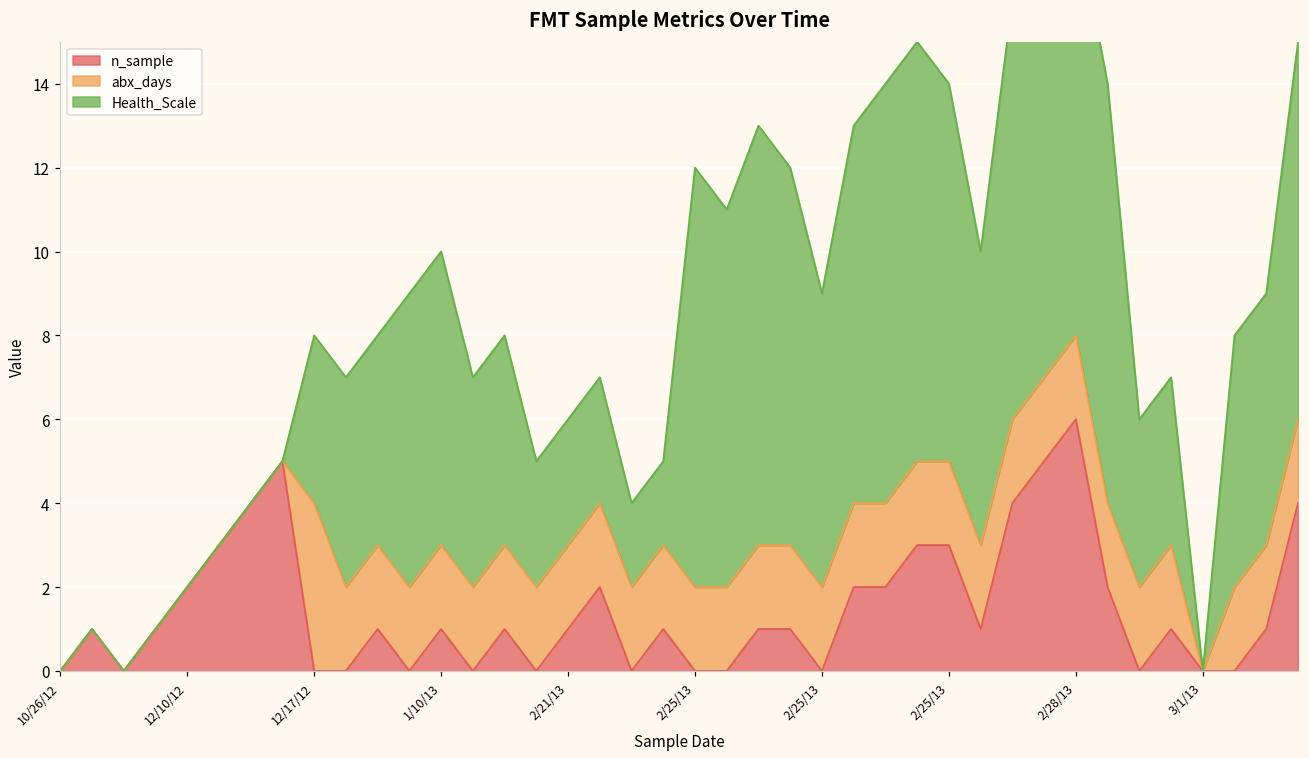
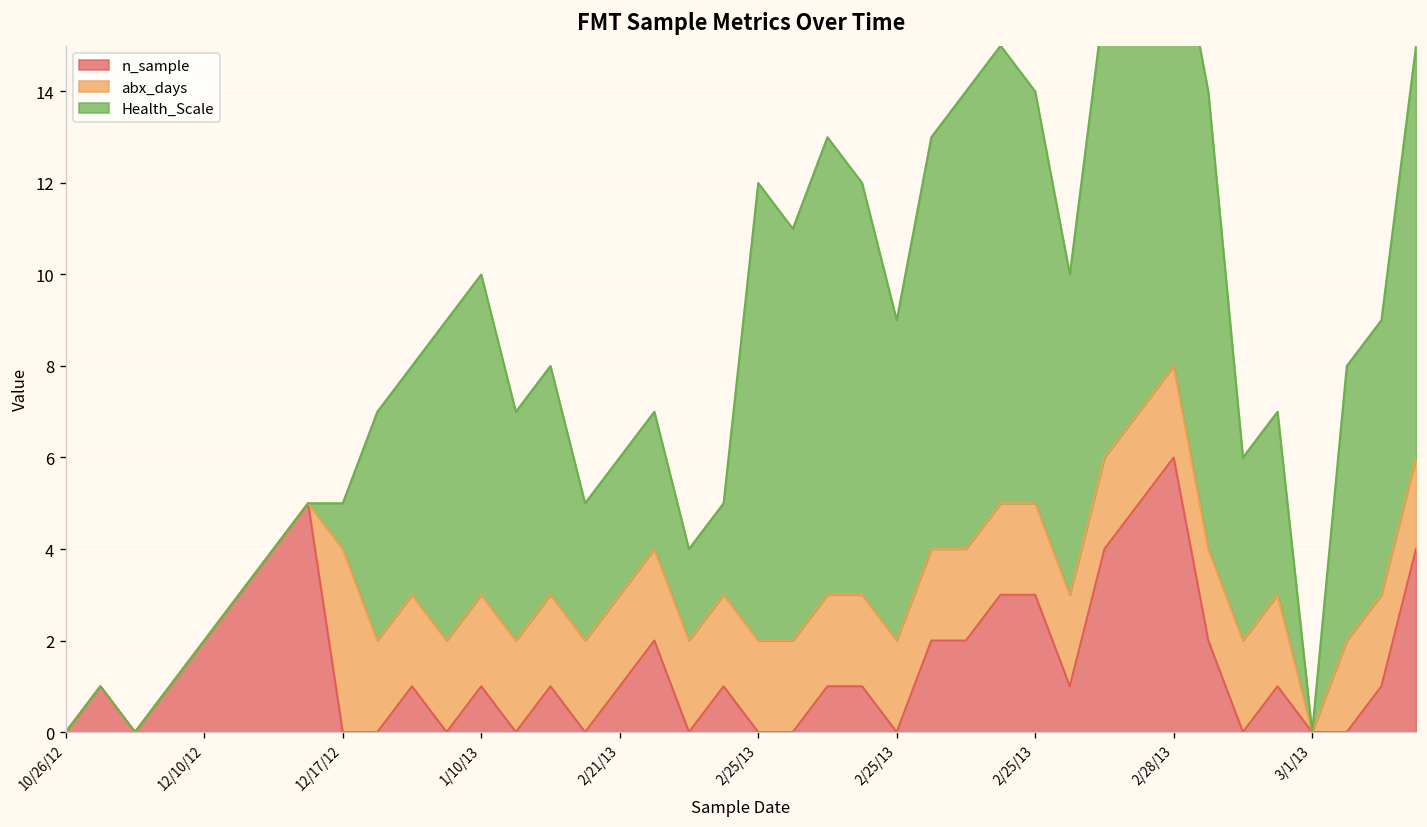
  {
    "n_sample": {
      "12/17/12": 0
    },
    "abx_days": {
      "12/17/12": 4
    },
    "Health_Scale": {
-     "12/17/12": 4
+     "12/17/12": 1
    }
  }
